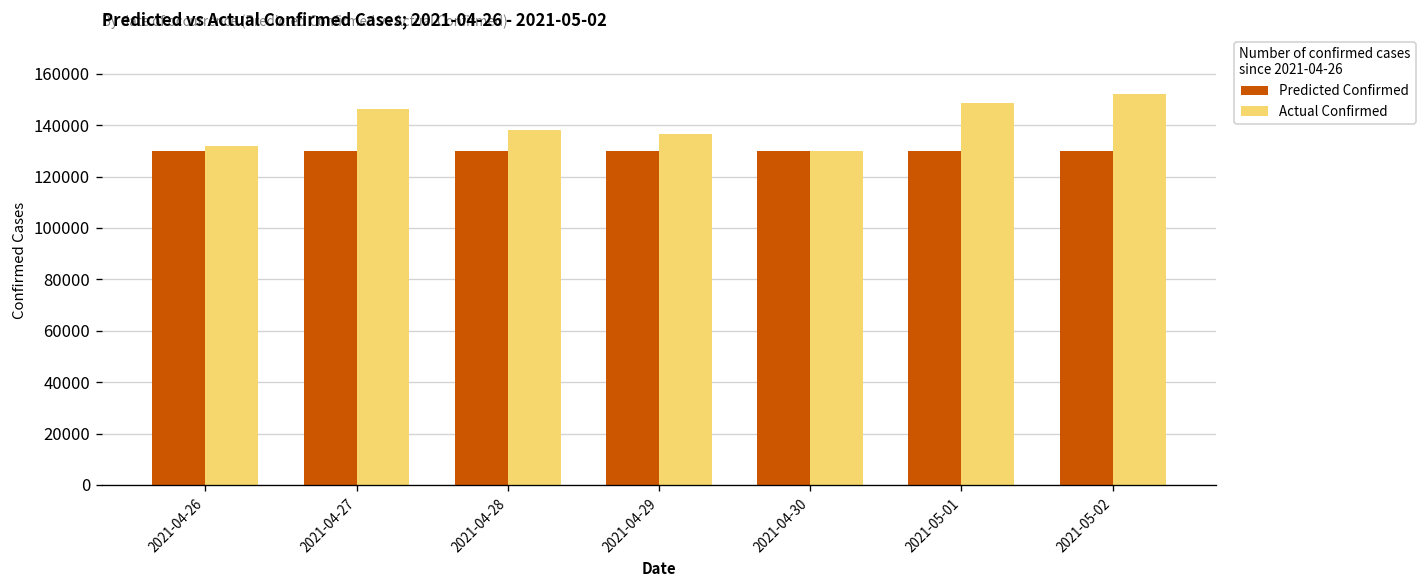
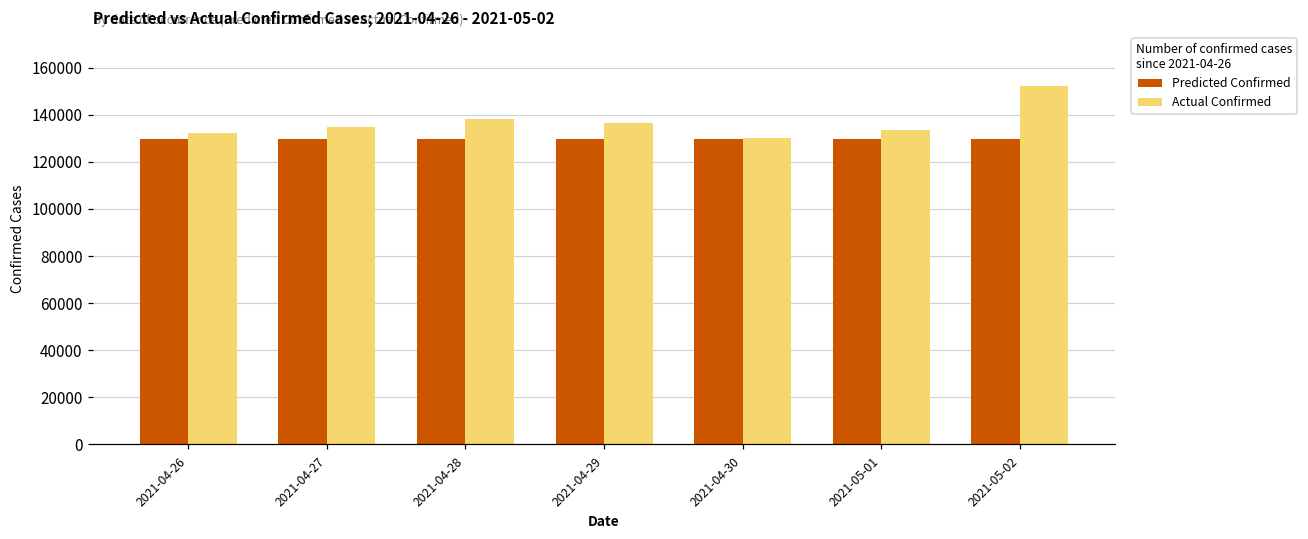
  {
    "Predicted Confirmed": {
      "2021-04-26": 130000,
      "2021-04-27": 130000,
      "2021-04-28": 130000,
      "2021-04-29": 130000,
      "2021-04-30": 130000,
      "2021-05-01": 130000,
      "2021-05-02": 130000
    },
    "Actual Confirmed": {
      "2021-04-26": 132000,
-     "2021-04-27": 146000,
+     "2021-04-27": 135000,
      "2021-04-28": 138000,
      "2021-04-29": 137000,
      "2021-04-30": 130000,
-     "2021-05-01": 149000,
+     "2021-05-01": 134000,
      "2021-05-02": 152000
    }
  }
